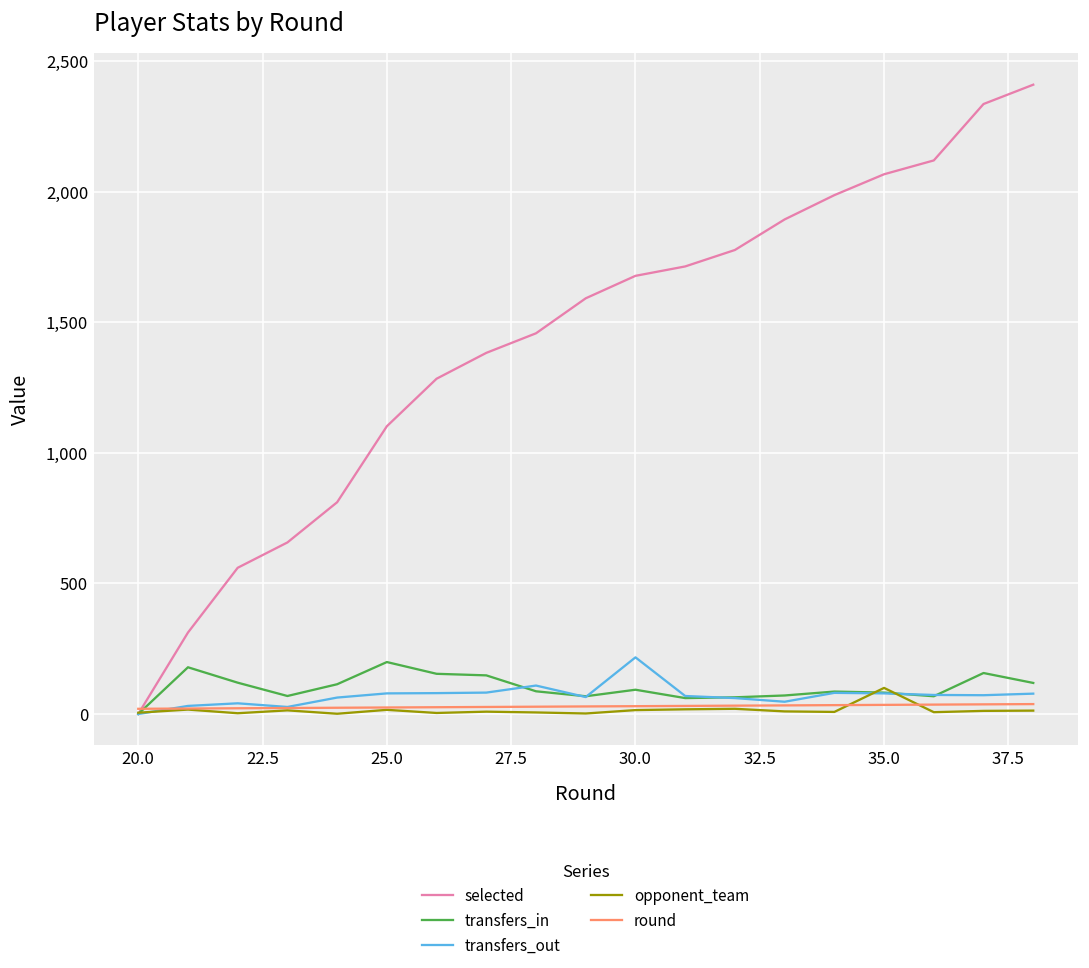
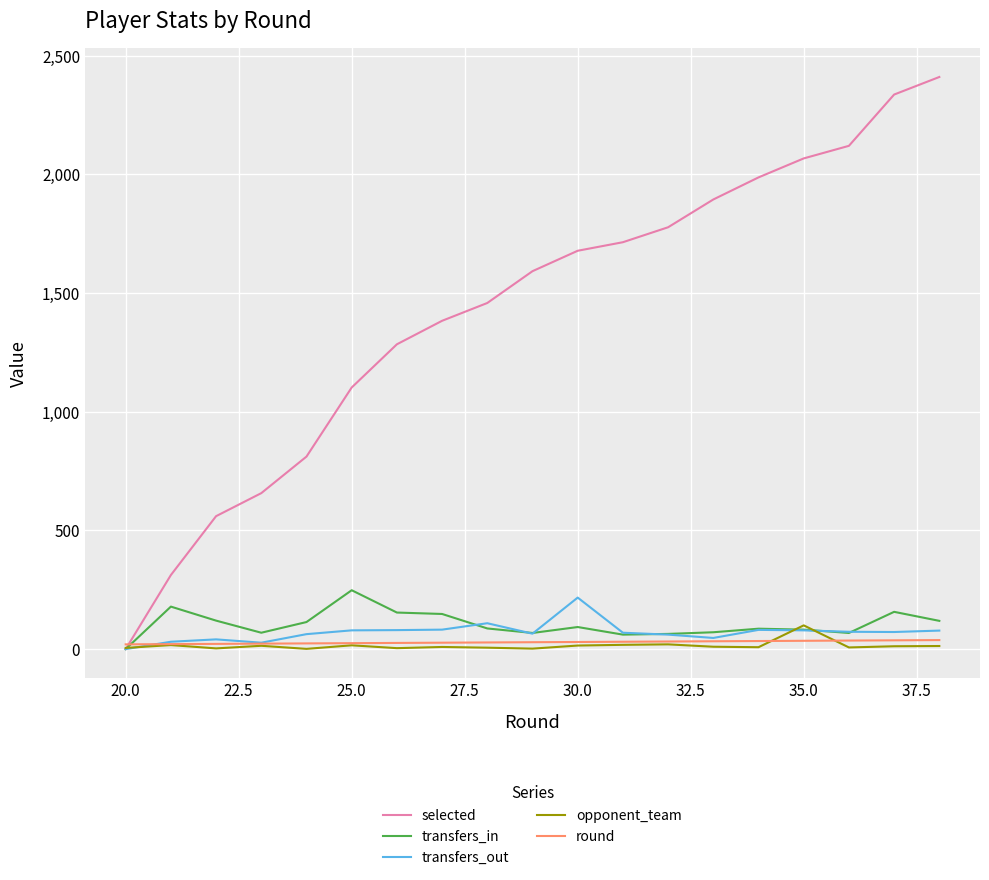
  {
    "selected": {
      "25.0": "1,100",
      "30.0": "1,680",
      "35.0": "2,070"
    },
    "transfers_in": {
-     "25.0": "200",
+     "25.0": "250",
      "30.0": "90"
    },
    "transfers_out": {
      "25.0": "80",
      "30.0": "220"
    },
    "opponent_team": {
      "30.0": "20",
      "35.0": "100"
    },
    "round": {
      "20.0": "20",
      "30.0": "30",
      "35.0": "40"
    }
  }
